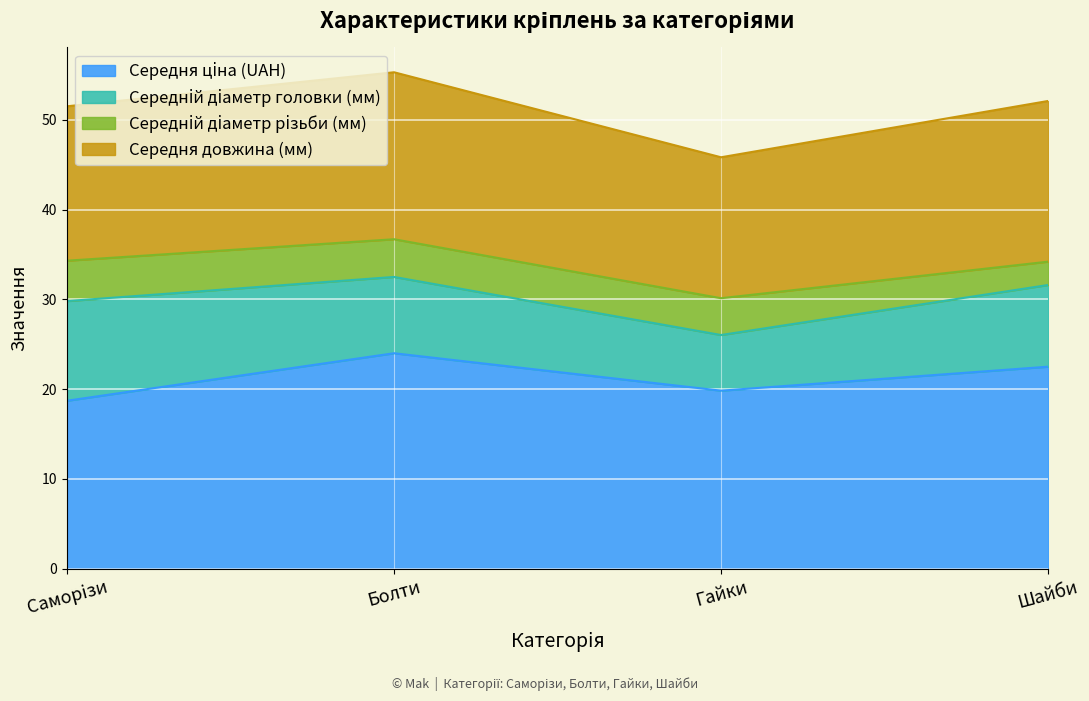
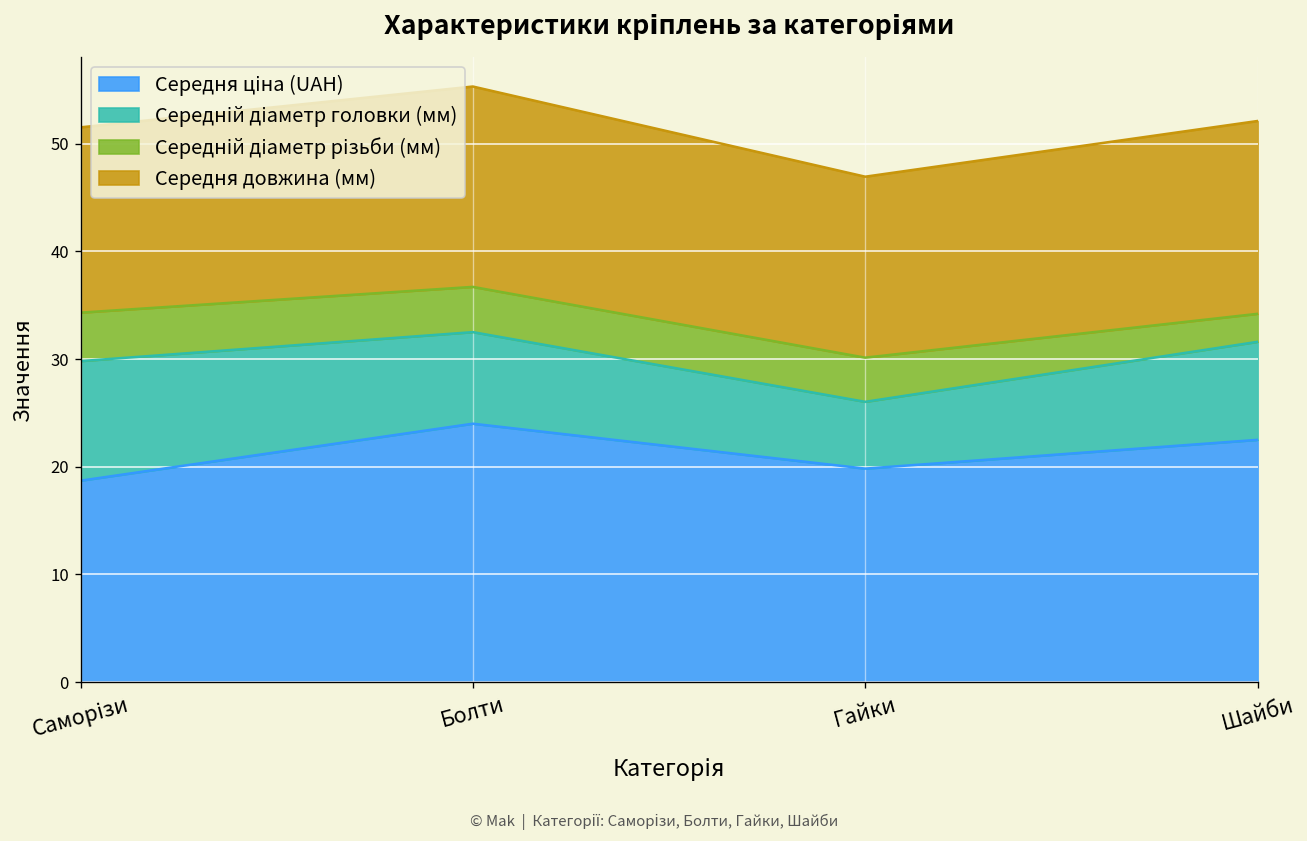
  {
    "Середня ціна (UAH)": {
      "Саморізи": 19,
      "Болти": 24,
      "Гайки": 20,
      "Шайби": 23
    },
    "Середній діаметр головки (мм)": {
      "Саморізи": 11,
      "Болти": 9,
      "Гайки": 6,
      "Шайби": 9
    },
    "Середній діаметр різьби (мм)": {
      "Саморізи": 5,
      "Болти": 4,
      "Гайки": 4,
      "Шайби": 3
    },
    "Середня довжина (мм)": {
      "Саморізи": 17,
      "Болти": 19,
-     "Гайки": 16,
+     "Гайки": 17,
      "Шайби": 18
    }
  }
